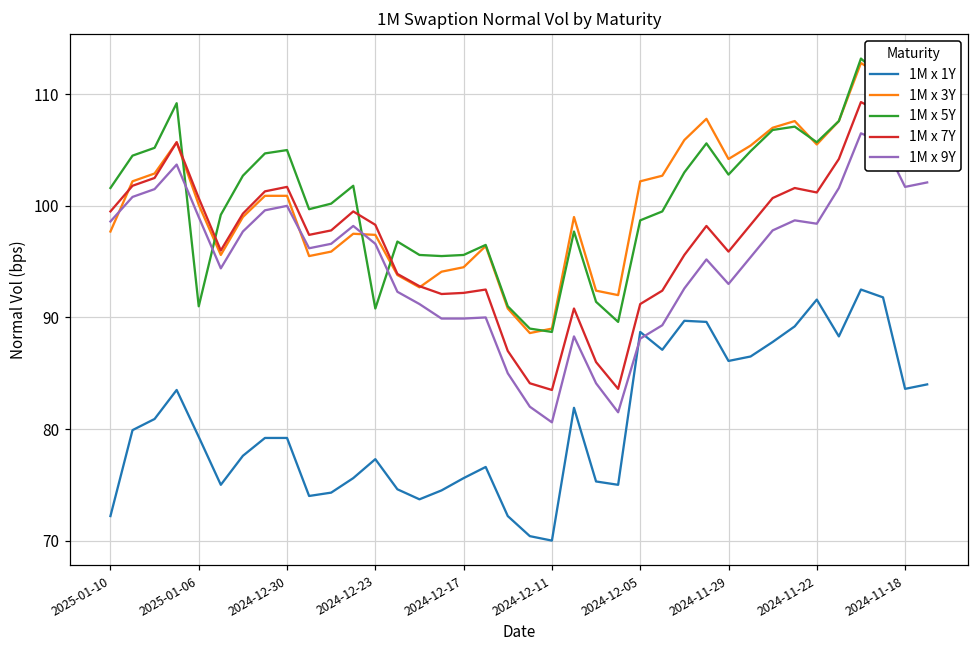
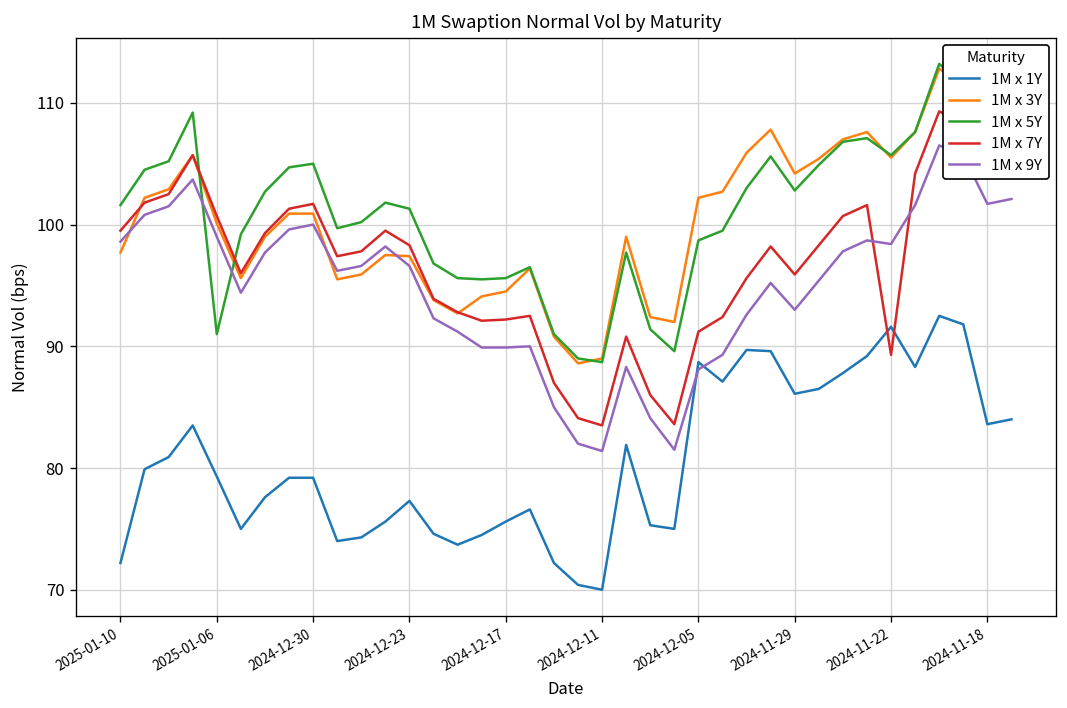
  {
    "1M x 1Y": {
      "2025-01-10": 72.2,
      "2025-01-06": 79.3,
      "2024-12-30": 79.2,
      "2024-12-23": 77.3,
      "2024-12-17": 75.6,
      "2024-12-11": 70.0,
      "2024-12-05": 88.7,
      "2024-11-29": 86.1,
      "2024-11-22": 91.6,
      "2024-11-18": 83.6
    },
    "1M x 3Y": {
      "2025-01-10": 97.7,
      "2025-01-06": 100.1,
      "2024-12-30": 100.9,
      "2024-12-23": 97.4,
      "2024-12-17": 94.5,
      "2024-12-11": 89.0,
      "2024-12-05": 102.2,
      "2024-11-29": 104.2
    },
    "1M x 5Y": {
      "2025-01-10": 101.6,
      "2025-01-06": 91.0,
      "2024-12-30": 105.0,
-     "2024-12-23": 90.8,
+     "2024-12-23": 101.3,
      "2024-12-17": 95.6,
      "2024-12-11": 88.7,
      "2024-12-05": 98.7,
      "2024-11-29": 102.8
    },
    "1M x 7Y": {
      "2025-01-10": 99.5,
      "2025-01-06": 100.7,
      "2024-12-30": 101.7,
      "2024-12-23": 98.3,
      "2024-12-17": 92.2,
      "2024-12-11": 83.5,
      "2024-12-05": 91.2,
      "2024-11-29": 95.9,
-     "2024-11-22": 101.2
+     "2024-11-22": 89.3
    },
    "1M x 9Y": {
      "2025-01-10": 98.6,
      "2025-01-06": 99.0,
      "2024-12-30": 100.0,
      "2024-12-23": 96.6,
      "2024-12-17": 89.9,
-     "2024-12-11": 80.6,
+     "2024-12-11": 81.4,
      "2024-12-05": 88.1,
      "2024-11-29": 93.0,
      "2024-11-22": 98.4,
      "2024-11-18": 101.7
    }
  }
